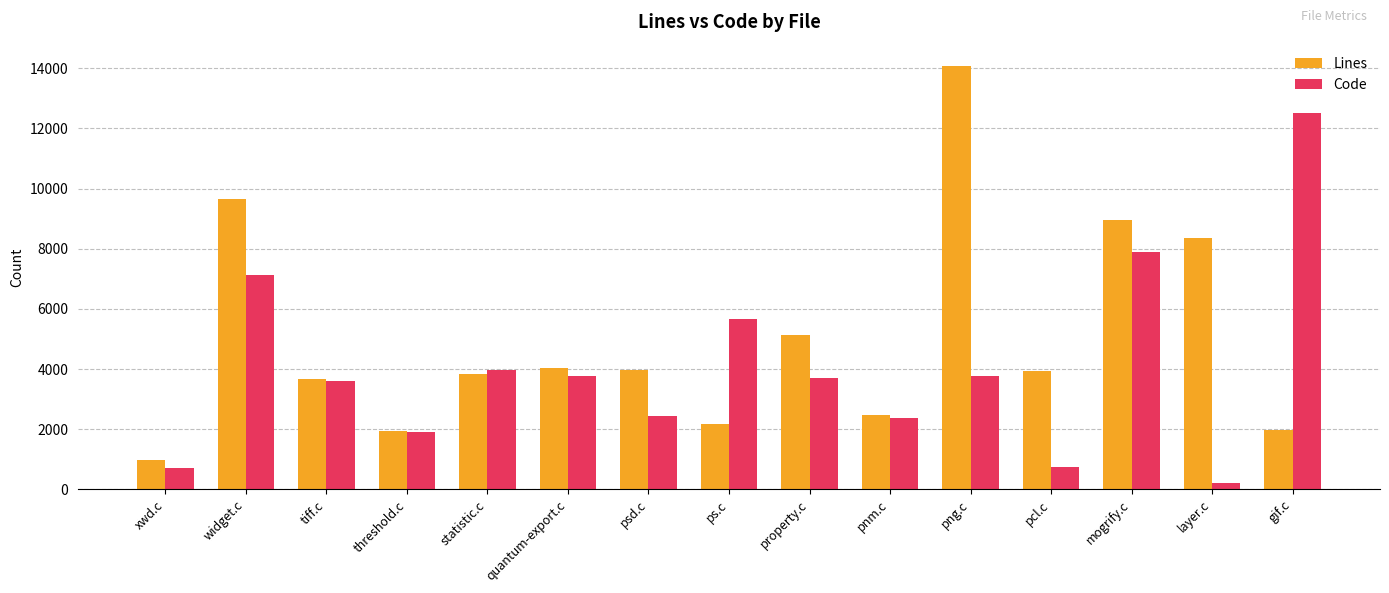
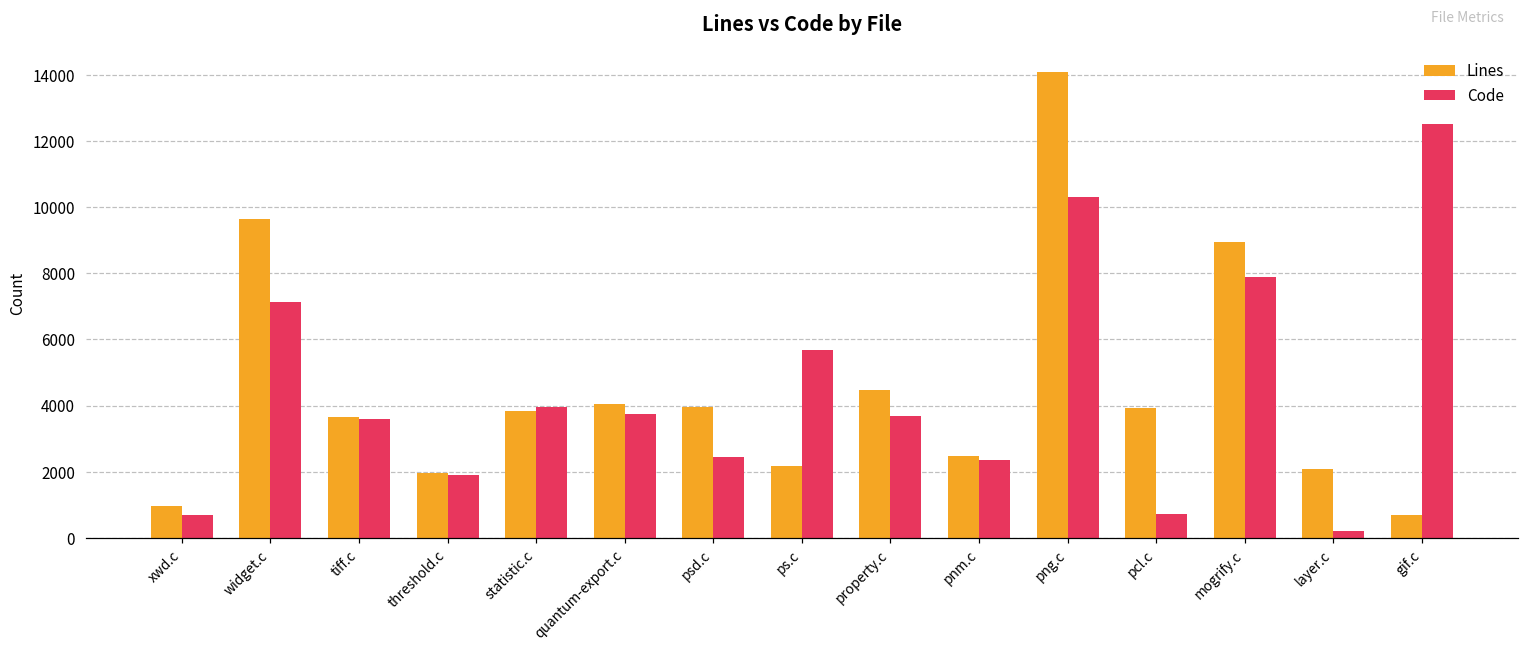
  {
    "Lines": {
      "xwd.c": 1000,
      "widget.c": 9600,
      "tiff.c": 3700,
      "threshold.c": 1900,
      "statistic.c": 3800,
      "quantum-export.c": 4000,
      "psd.c": 4000,
      "ps.c": 2200,
-     "property.c": 5100,
+     "property.c": 4500,
      "pnm.c": 2500,
      "png.c": 14100,
      "pcl.c": 3900,
      "mogrify.c": 8900,
-     "layer.c": 8300,
-     "gif.c": 2000
+     "layer.c": 2100,
+     "gif.c": 700
    },
    "Code": {
      "xwd.c": 700,
      "widget.c": 7100,
      "tiff.c": 3600,
      "threshold.c": 1900,
      "statistic.c": 4000,
      "quantum-export.c": 3800,
      "psd.c": 2500,
      "ps.c": 5700,
      "property.c": 3700,
      "pnm.c": 2400,
-     "png.c": 3800,
+     "png.c": 10300,
      "pcl.c": 700,
      "mogrify.c": 7900,
      "layer.c": 200,
      "gif.c": 12500
    }
  }
